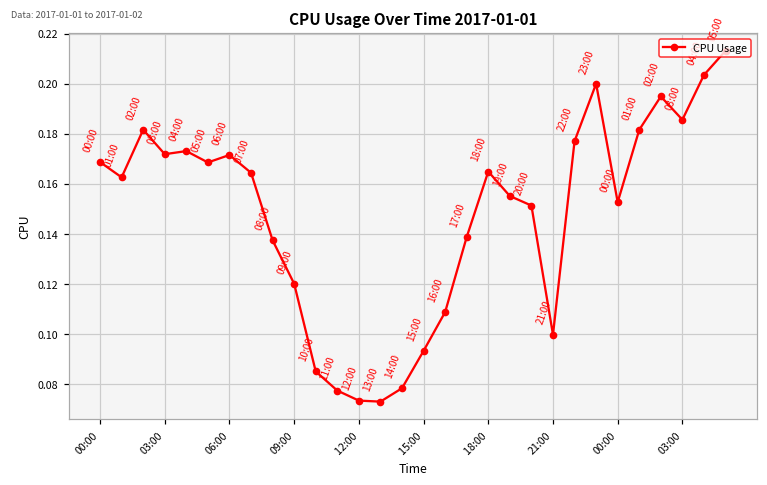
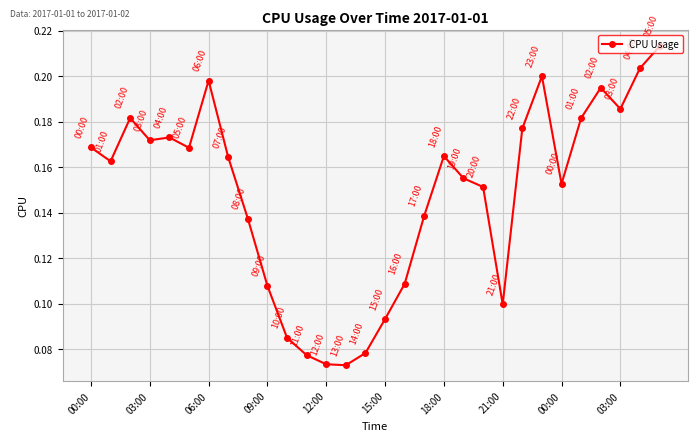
  {
-   "06:00": 0.172,
-   "09:00": 0.120
+   "06:00": 0.198,
+   "09:00": 0.108
  }
